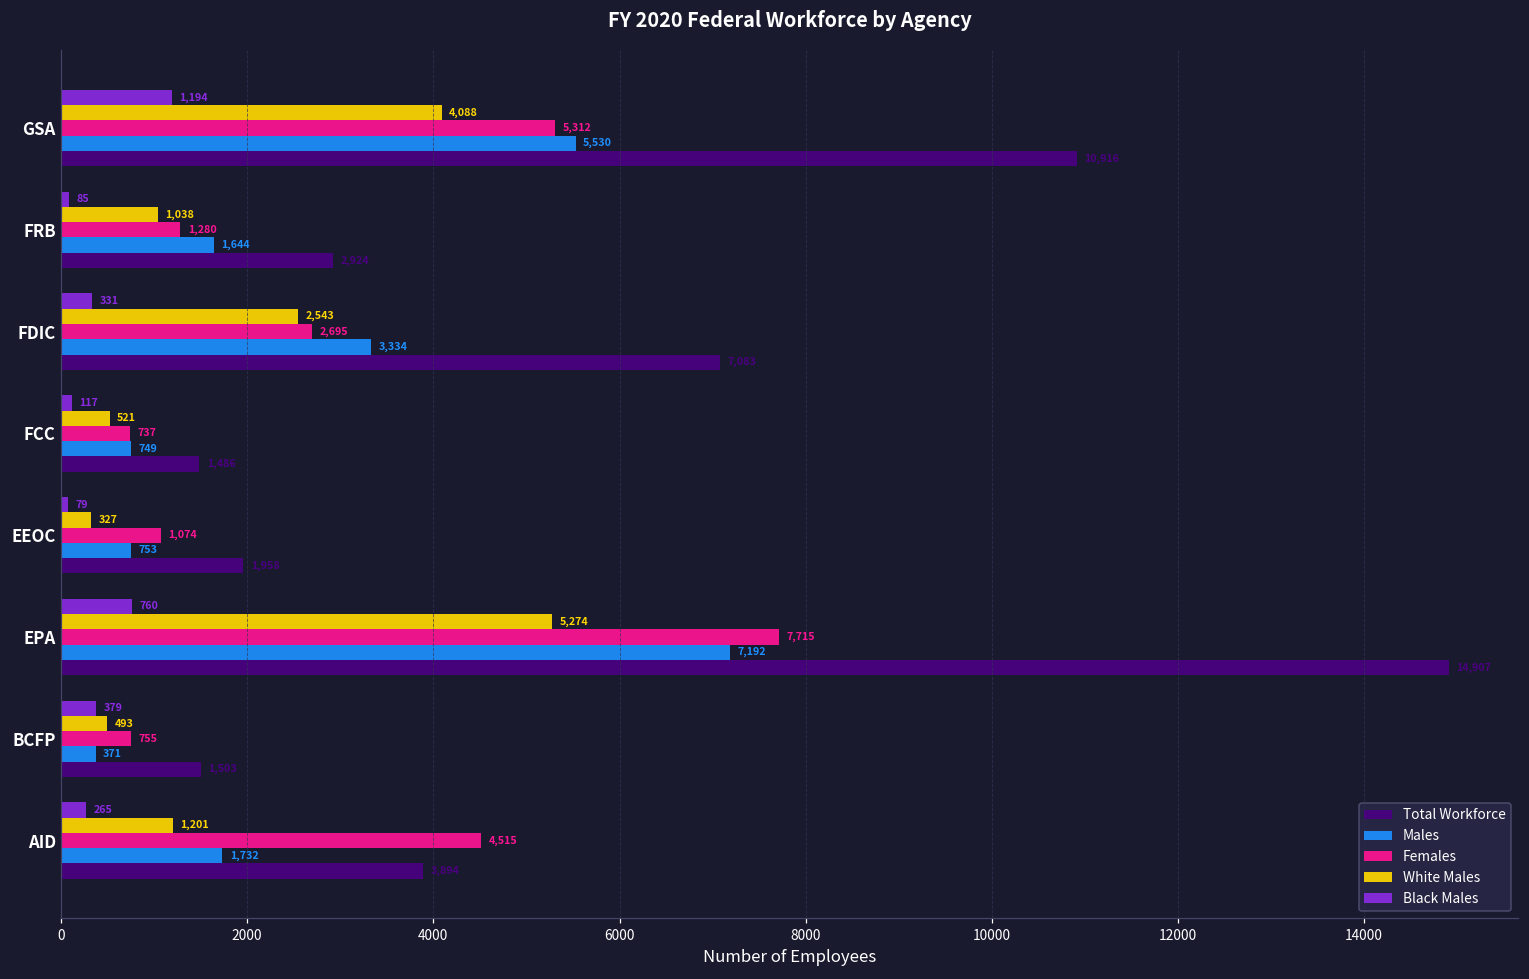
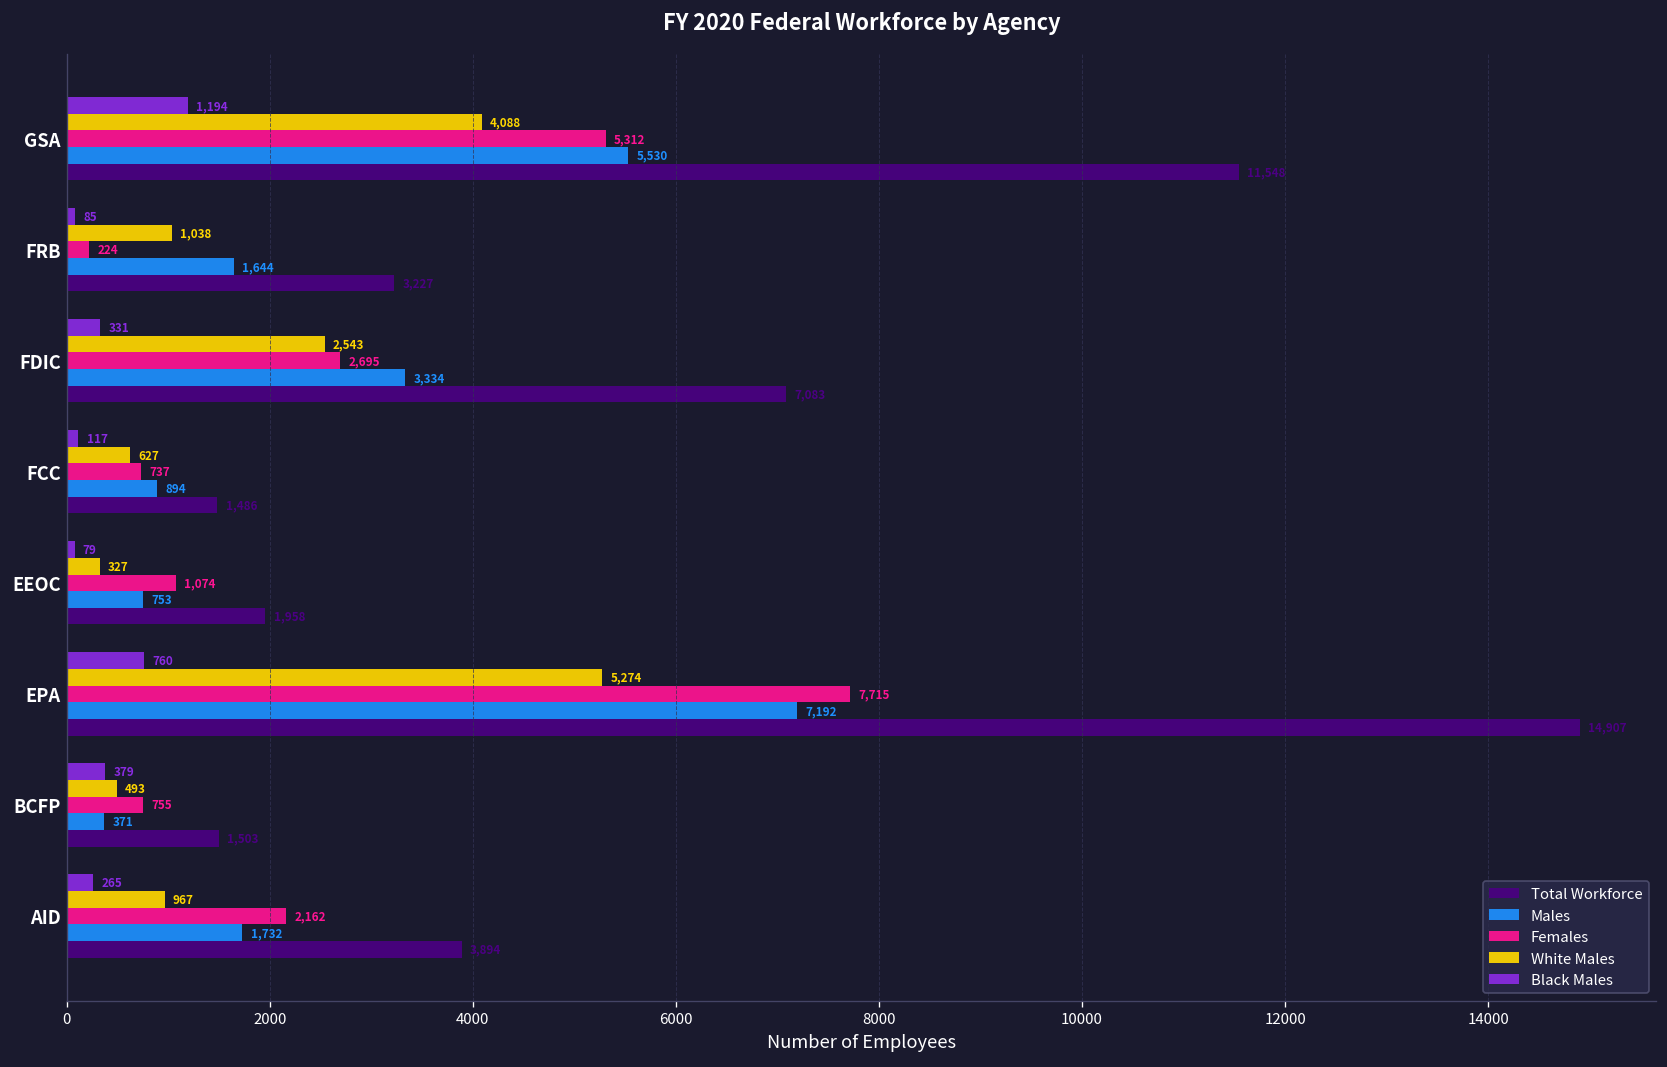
  {
    "Total Workforce": {
-     "GSA": "10,916",
-     "FRB": "2,924",
+     "GSA": "11,548",
+     "FRB": "3,227",
      "FDIC": "7,083",
      "FCC": "1,486",
      "EEOC": "1,958",
      "EPA": "14,907",
      "BCFP": "1,503",
      "AID": "3,894"
    },
    "Males": {
      "GSA": "5,530",
      "FRB": "1,644",
      "FDIC": "3,334",
-     "FCC": "749",
+     "FCC": "894",
      "EEOC": "753",
      "EPA": "7,192",
      "BCFP": "371",
      "AID": "1,732"
    },
    "Females": {
      "GSA": "5,312",
-     "FRB": "1,280",
+     "FRB": "224",
      "FDIC": "2,695",
      "FCC": "737",
      "EEOC": "1,074",
      "EPA": "7,715",
      "BCFP": "755",
-     "AID": "4,515"
+     "AID": "2,162"
    },
    "White Males": {
      "GSA": "4,088",
      "FRB": "1,038",
      "FDIC": "2,543",
-     "FCC": "521",
+     "FCC": "627",
      "EEOC": "327",
      "EPA": "5,274",
      "BCFP": "493",
-     "AID": "1,201"
+     "AID": "967"
    },
    "Black Males": {
      "GSA": "1,194",
      "FRB": "85",
      "FDIC": "331",
      "FCC": "117",
      "EEOC": "79",
      "EPA": "760",
      "BCFP": "379",
      "AID": "265"
    }
  }
